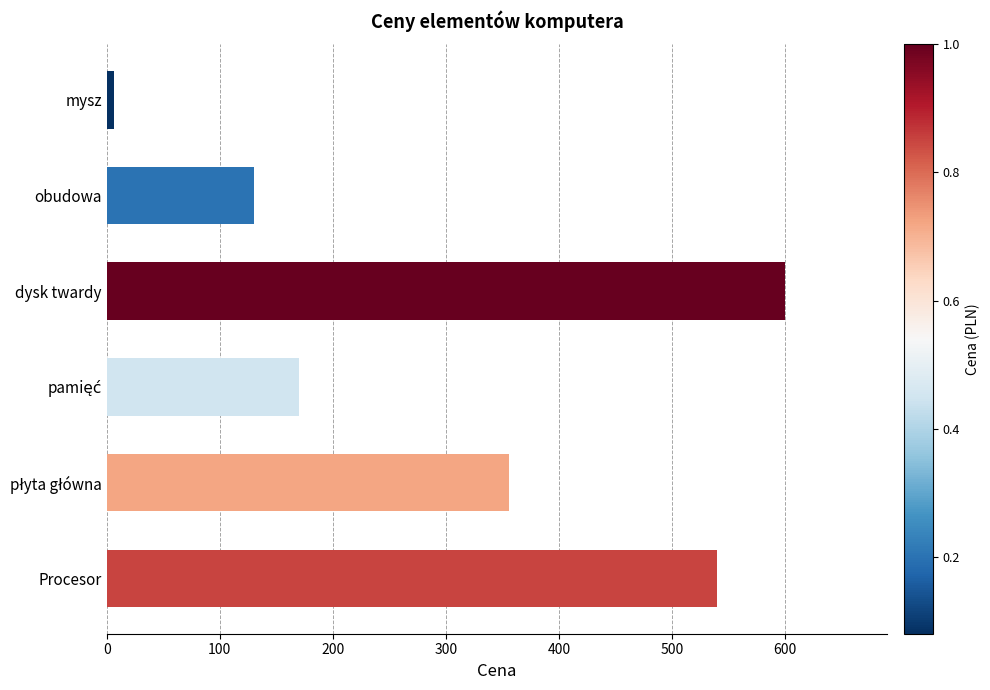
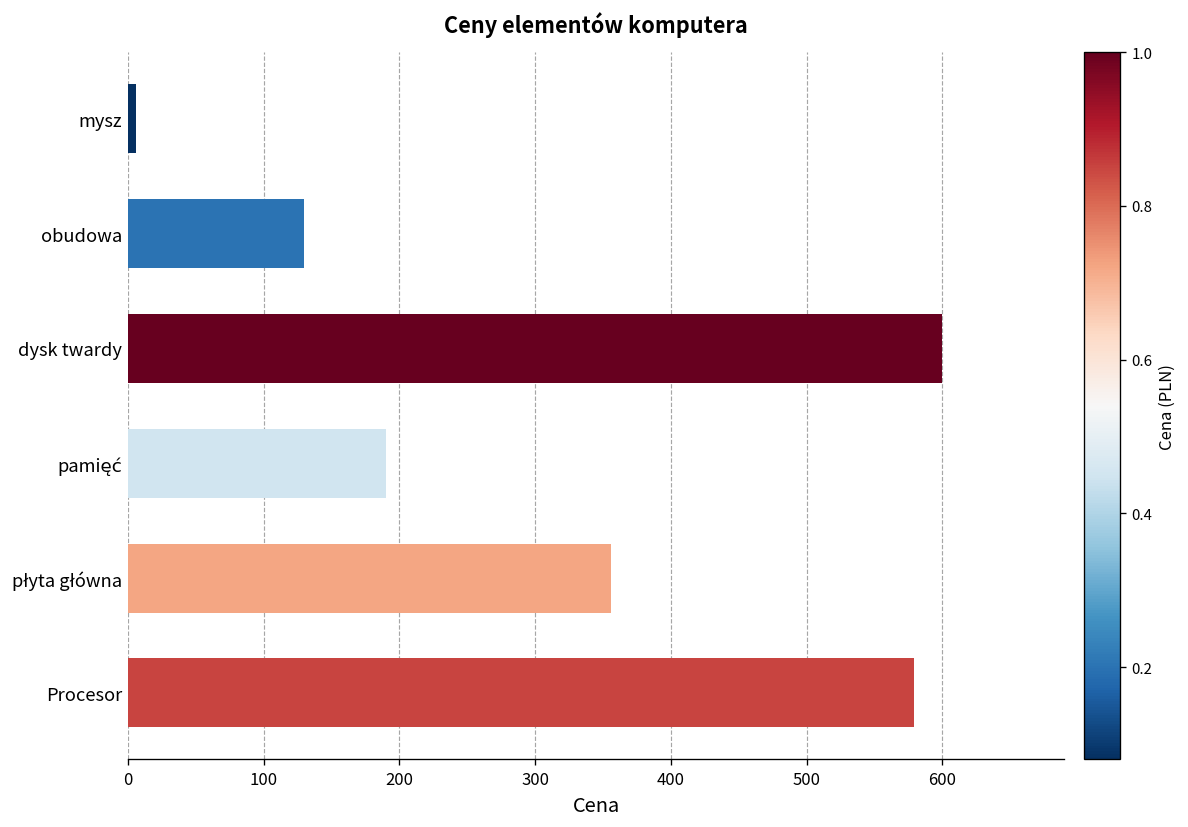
  {
    "mysz": 6,
    "obudowa": 130,
    "dysk twardy": 600,
-   "pamięć": 170,
+   "pamięć": 190,
    "płyta główna": 356,
-   "Procesor": 540
+   "Procesor": 579
  }
